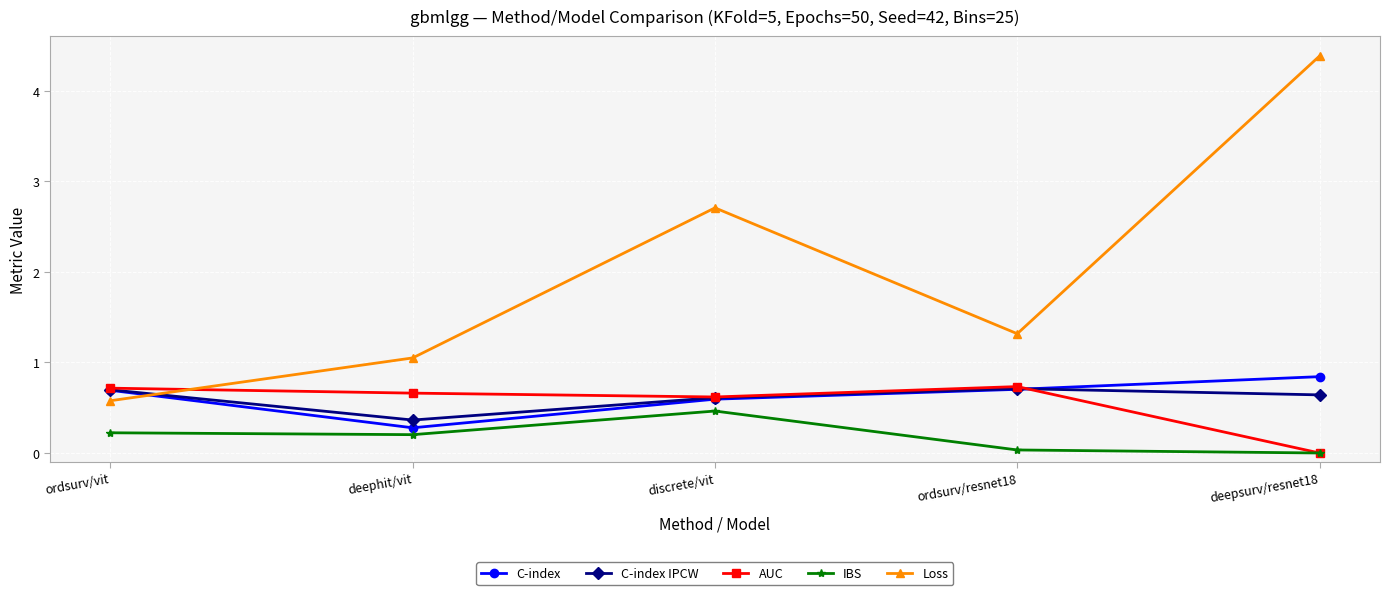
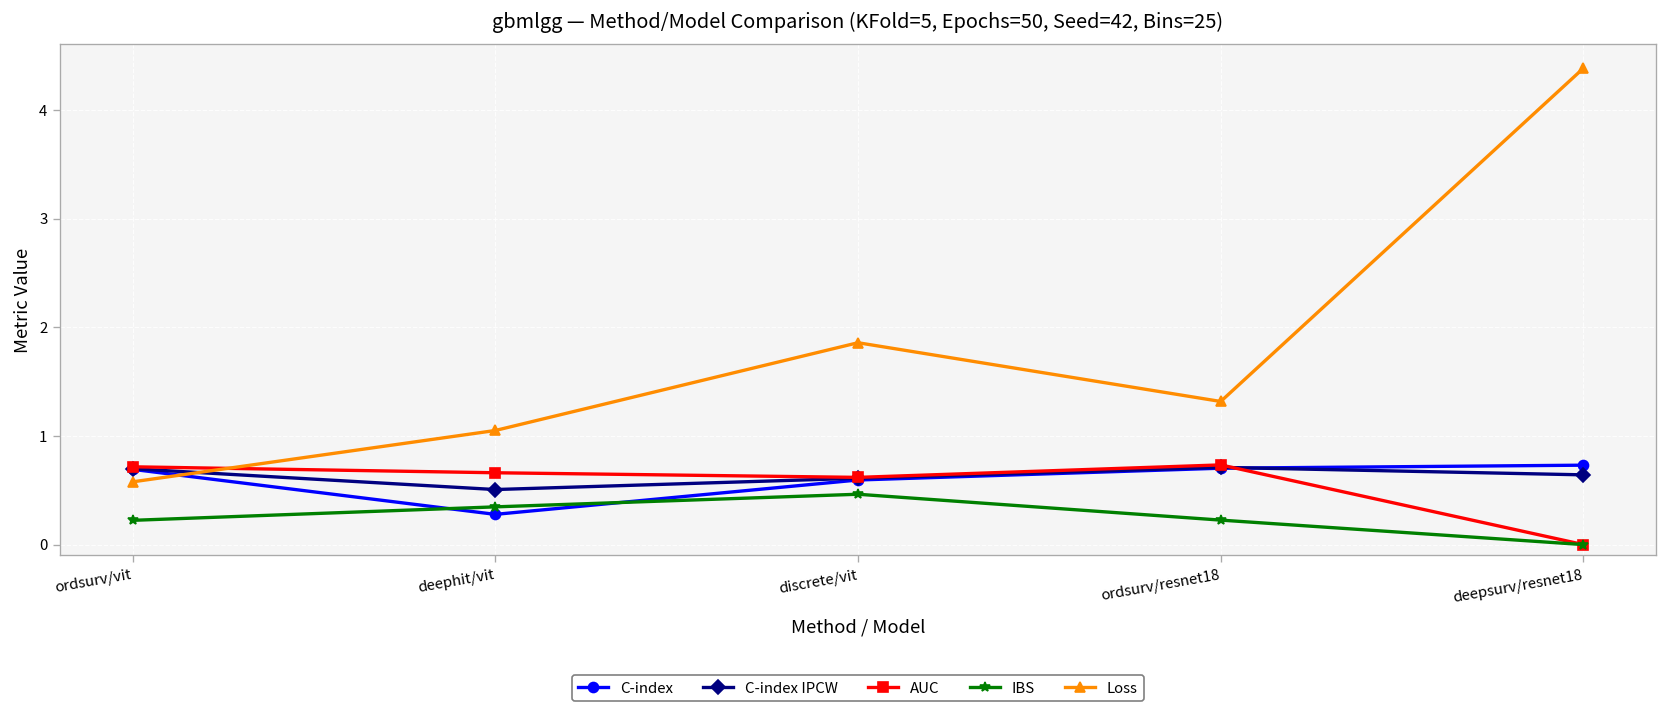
  {
    "C-index": {
      "deephit/vit": 0.3,
-     "deepsurv/resnet18": 0.8
+     "deepsurv/resnet18": 0.7
    },
    "C-index IPCW": {
-     "deephit/vit": 0.4,
+     "deephit/vit": 0.5,
      "deepsurv/resnet18": 0.6
    },
    "AUC": {
      "deephit/vit": 0.7
    },
    "IBS": {
      "ordsurv/vit": 0.2,
-     "deephit/vit": 0.2,
+     "deephit/vit": 0.3,
      "discrete/vit": 0.5,
-     "ordsurv/resnet18": 0.0
+     "ordsurv/resnet18": 0.2
    },
    "Loss": {
      "ordsurv/vit": 0.6,
      "deephit/vit": 1.0,
-     "discrete/vit": 2.7,
+     "discrete/vit": 1.9,
      "ordsurv/resnet18": 1.3,
      "deepsurv/resnet18": 4.4
    }
  }
